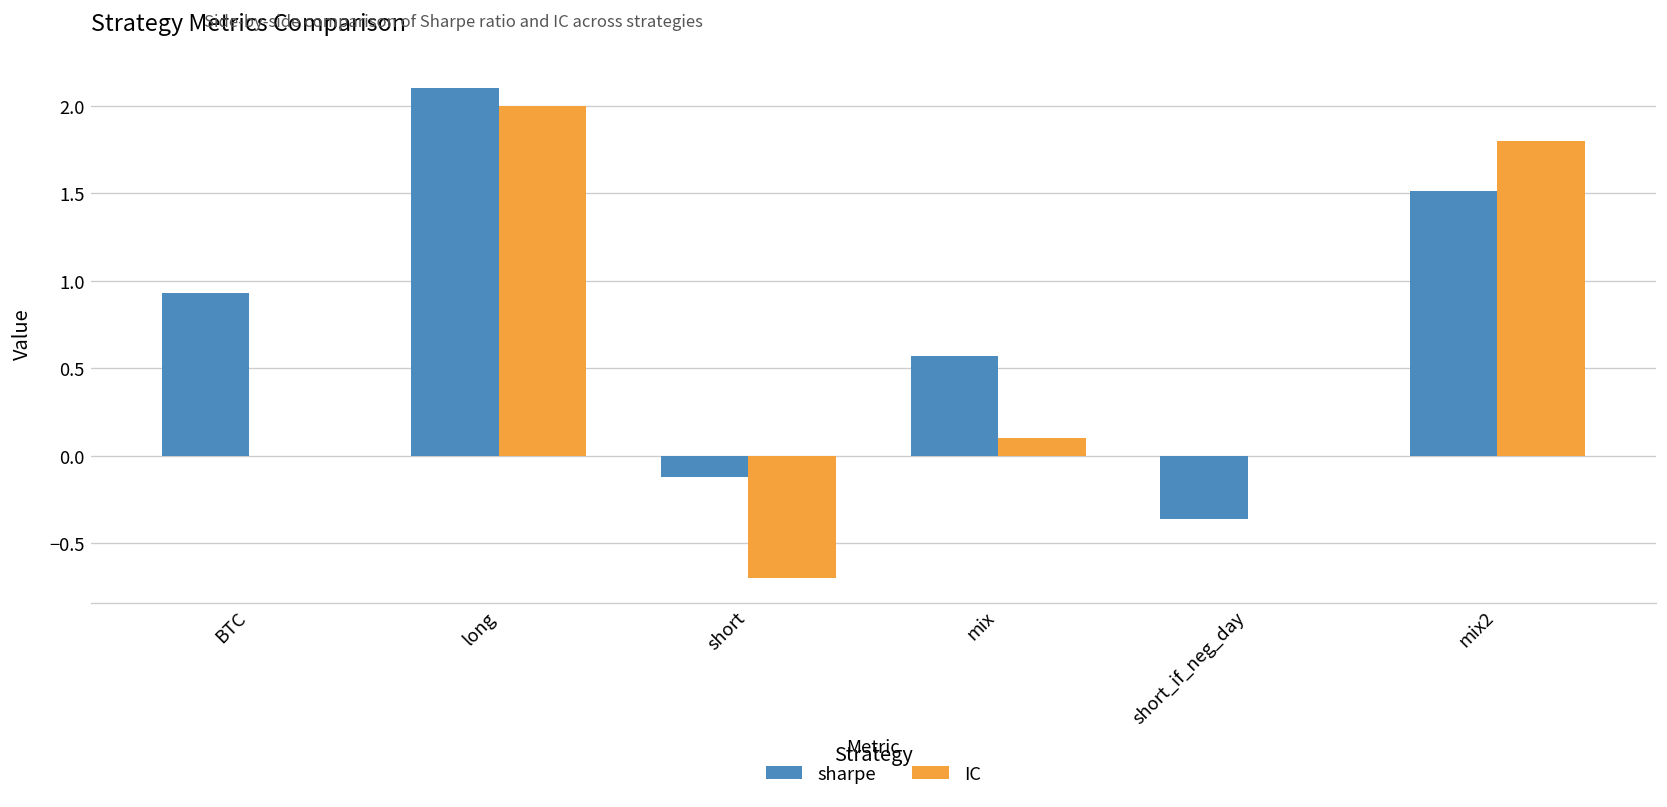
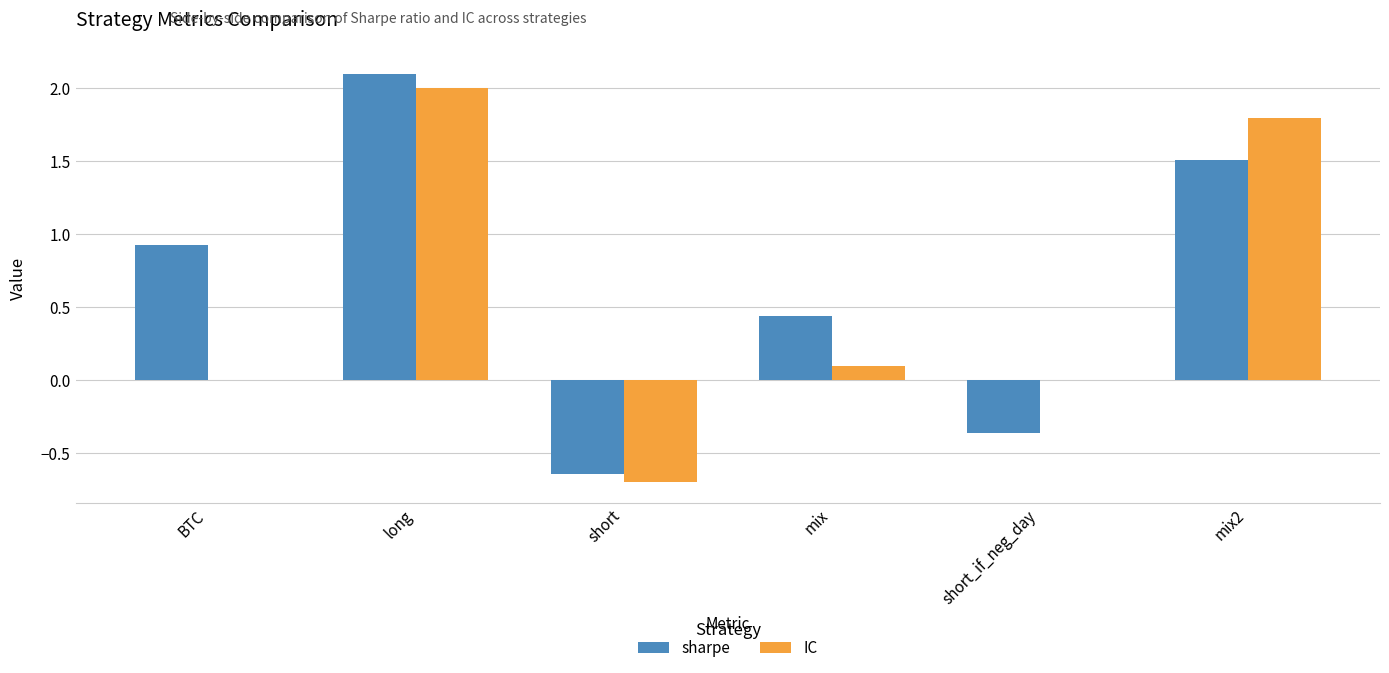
  {
    "sharpe": {
      "BTC": 0.93,
      "long": 2.10,
-     "short": -0.12,
-     "mix": 0.57,
+     "short": -0.64,
+     "mix": 0.44,
      "short_if_neg_day": -0.36,
      "mix2": 1.51
    },
    "IC": {
      "BTC": 0.00,
      "long": 2.00,
      "short": -0.70,
      "mix": 0.10,
      "short_if_neg_day": 0.00,
      "mix2": 1.80
    }
  }
